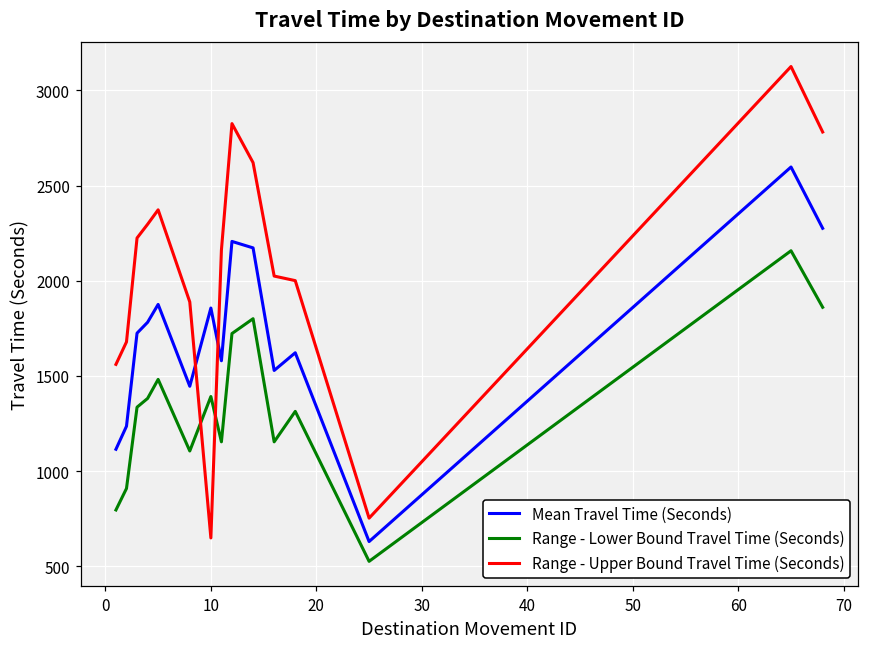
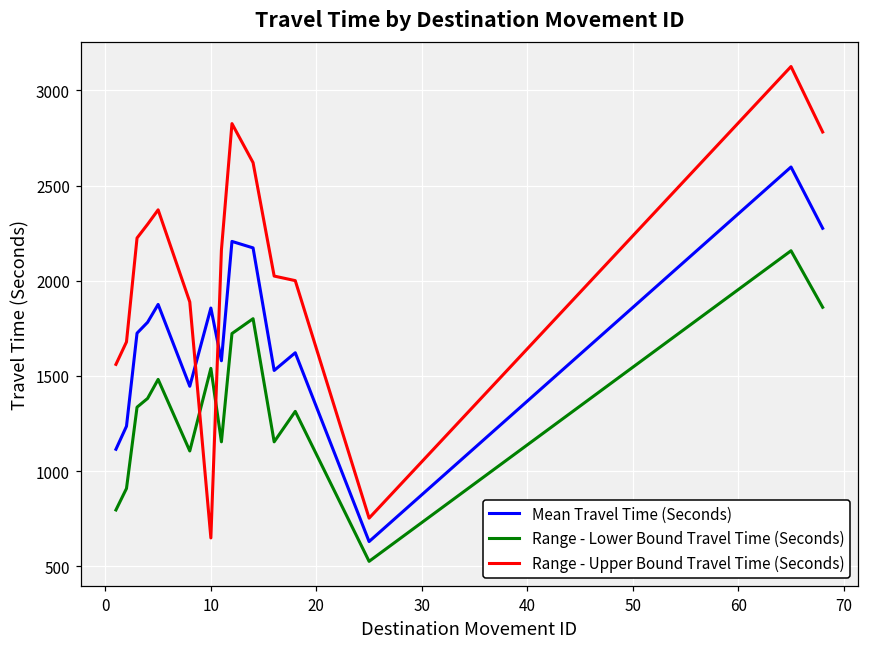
  {
    "Mean Travel Time (Seconds)": {
      "10": 1860
    },
    "Range - Lower Bound Travel Time (Seconds)": {
-     "10": 1390
+     "10": 1540
    },
    "Range - Upper Bound Travel Time (Seconds)": {
      "10": 650
    }
  }
